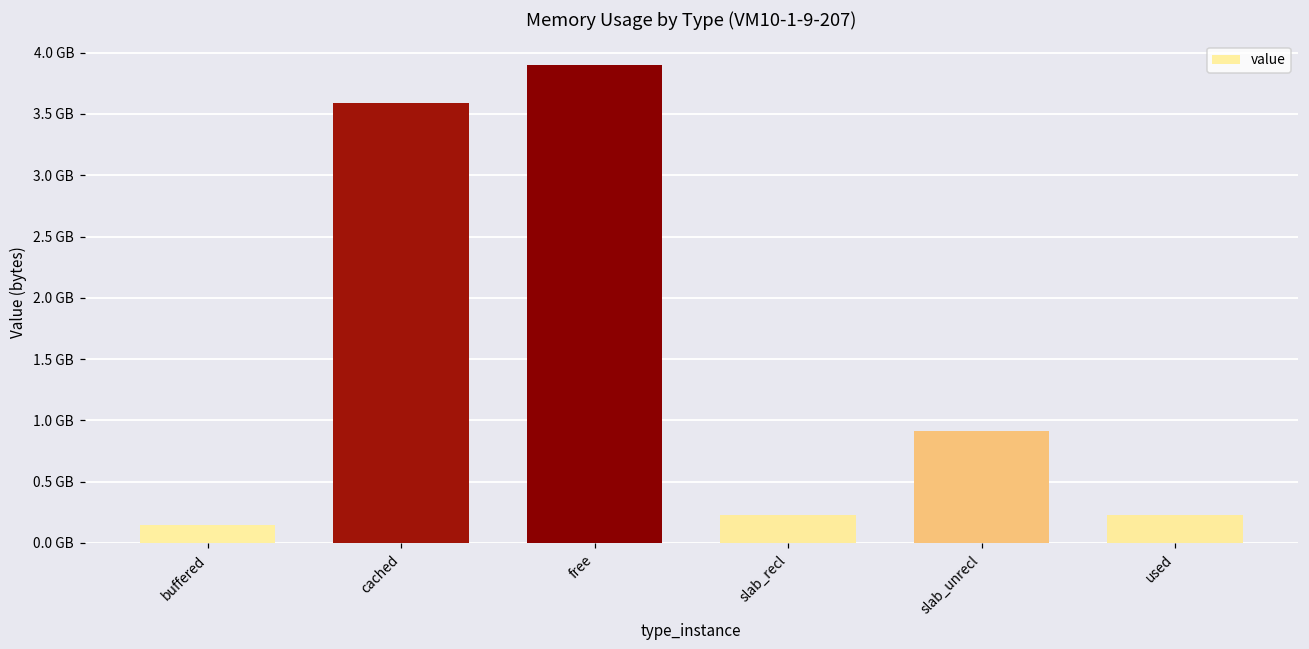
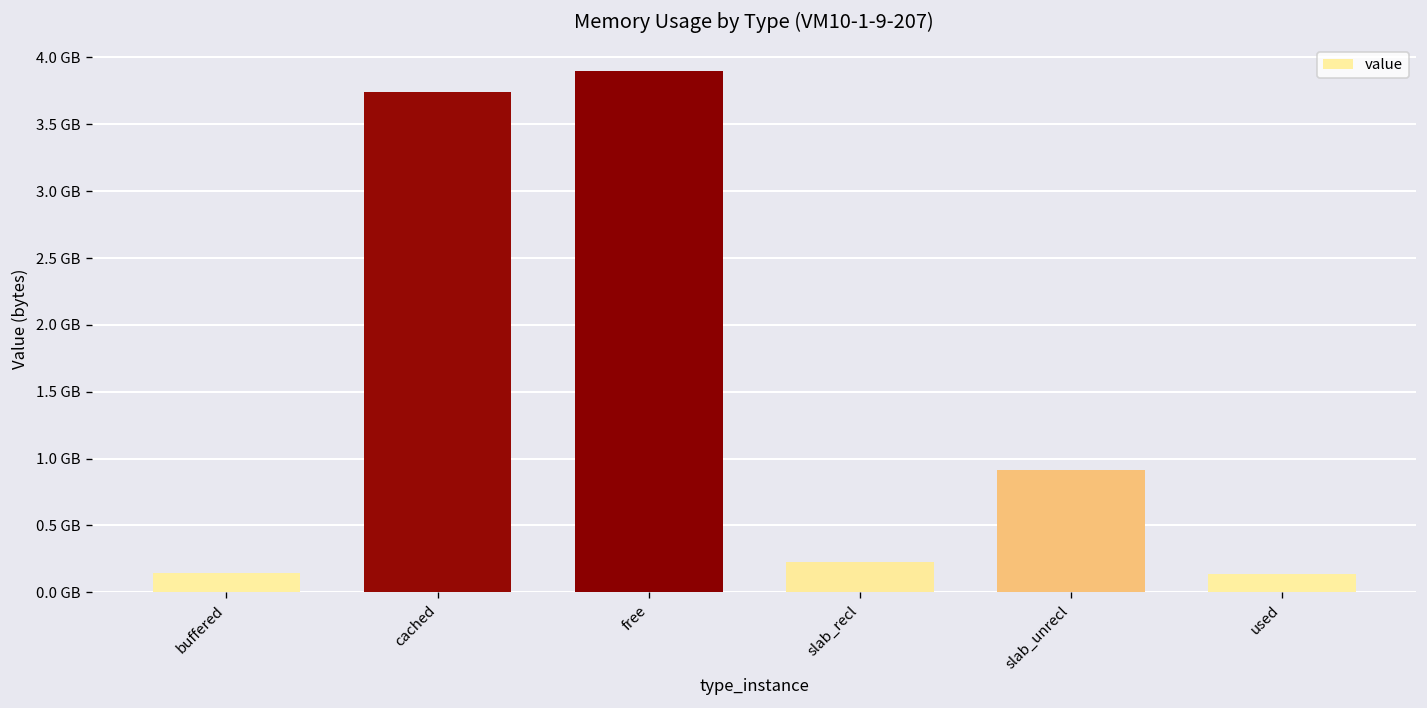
  {
    "buffered": "0.15 GB",
-   "cached": "3.59 GB",
+   "cached": "3.74 GB",
    "free": "3.90 GB",
    "slab_recl": "0.23 GB",
    "slab_unrecl": "0.92 GB",
-   "used": "0.23 GB"
+   "used": "0.14 GB"
  }
